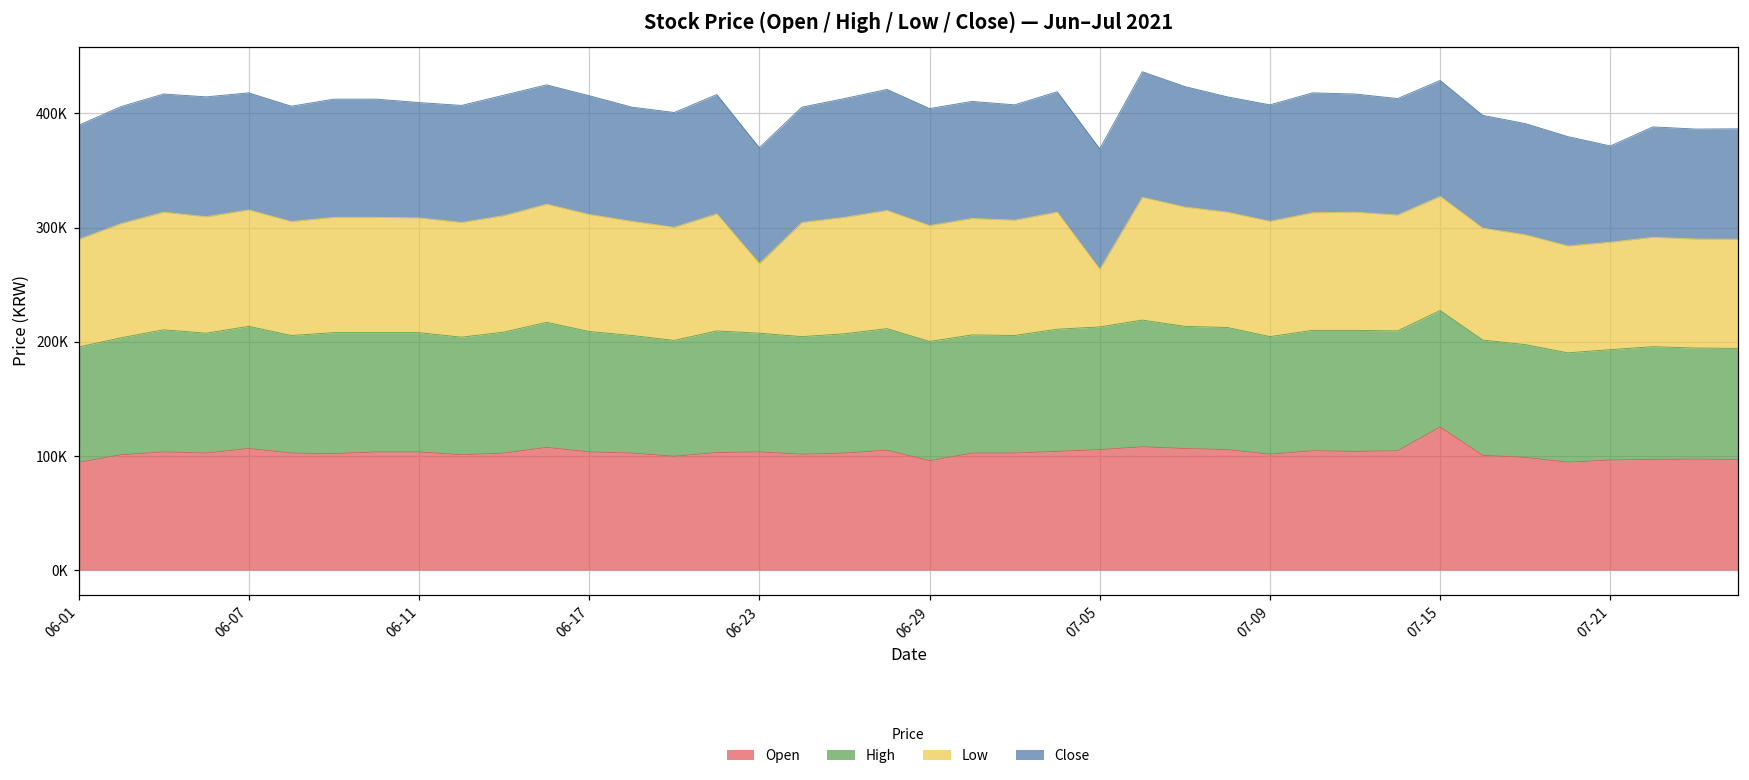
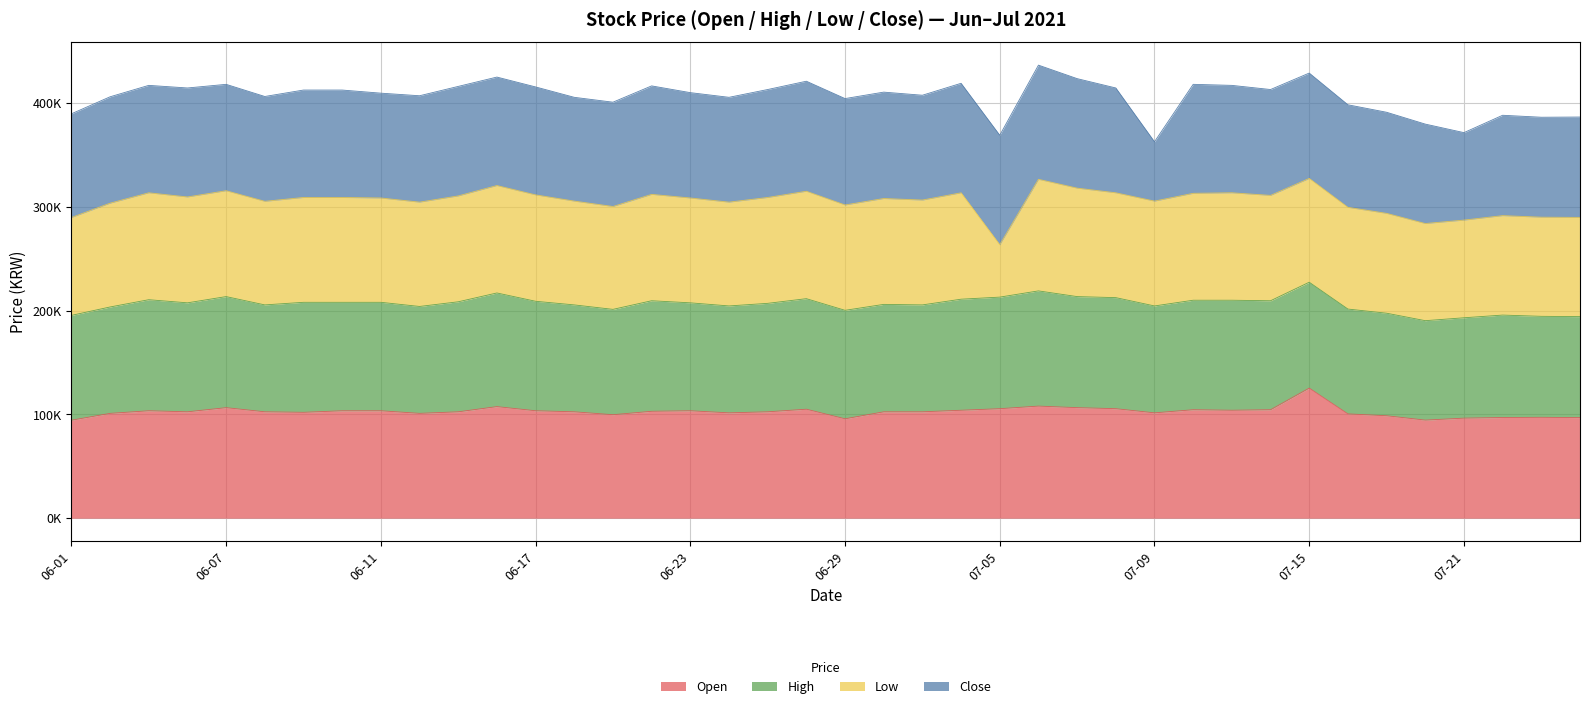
  {
    "Open": {
      "06-01": 94000,
      "06-07": 107000,
      "06-11": 104000,
      "06-17": 104000,
      "06-23": 104000,
      "06-29": 96000,
      "07-05": 106000,
      "07-09": 102000,
      "07-15": 125000,
      "07-21": 96000
    },
    "High": {
      "06-01": 101000,
      "06-07": 107000,
      "06-11": 105000,
      "06-17": 106000,
      "06-23": 104000,
      "06-29": 105000,
      "07-05": 108000,
      "07-09": 103000,
      "07-15": 102000,
      "07-21": 97000
    },
    "Low": {
      "06-01": 94000,
      "06-07": 102000,
      "06-11": 101000,
      "06-17": 103000,
-     "06-23": 61000,
+     "06-23": 101000,
      "06-29": 102000,
      "07-05": 50000,
      "07-09": 101000,
      "07-15": 100000,
      "07-21": 94000
    },
    "Close": {
      "06-01": 100000,
      "06-07": 103000,
      "06-11": 101000,
      "06-17": 104000,
      "06-23": 102000,
      "06-29": 103000,
      "07-05": 106000,
-     "07-09": 102000,
+     "07-09": 57000,
      "07-15": 102000,
      "07-21": 84000
    }
  }
